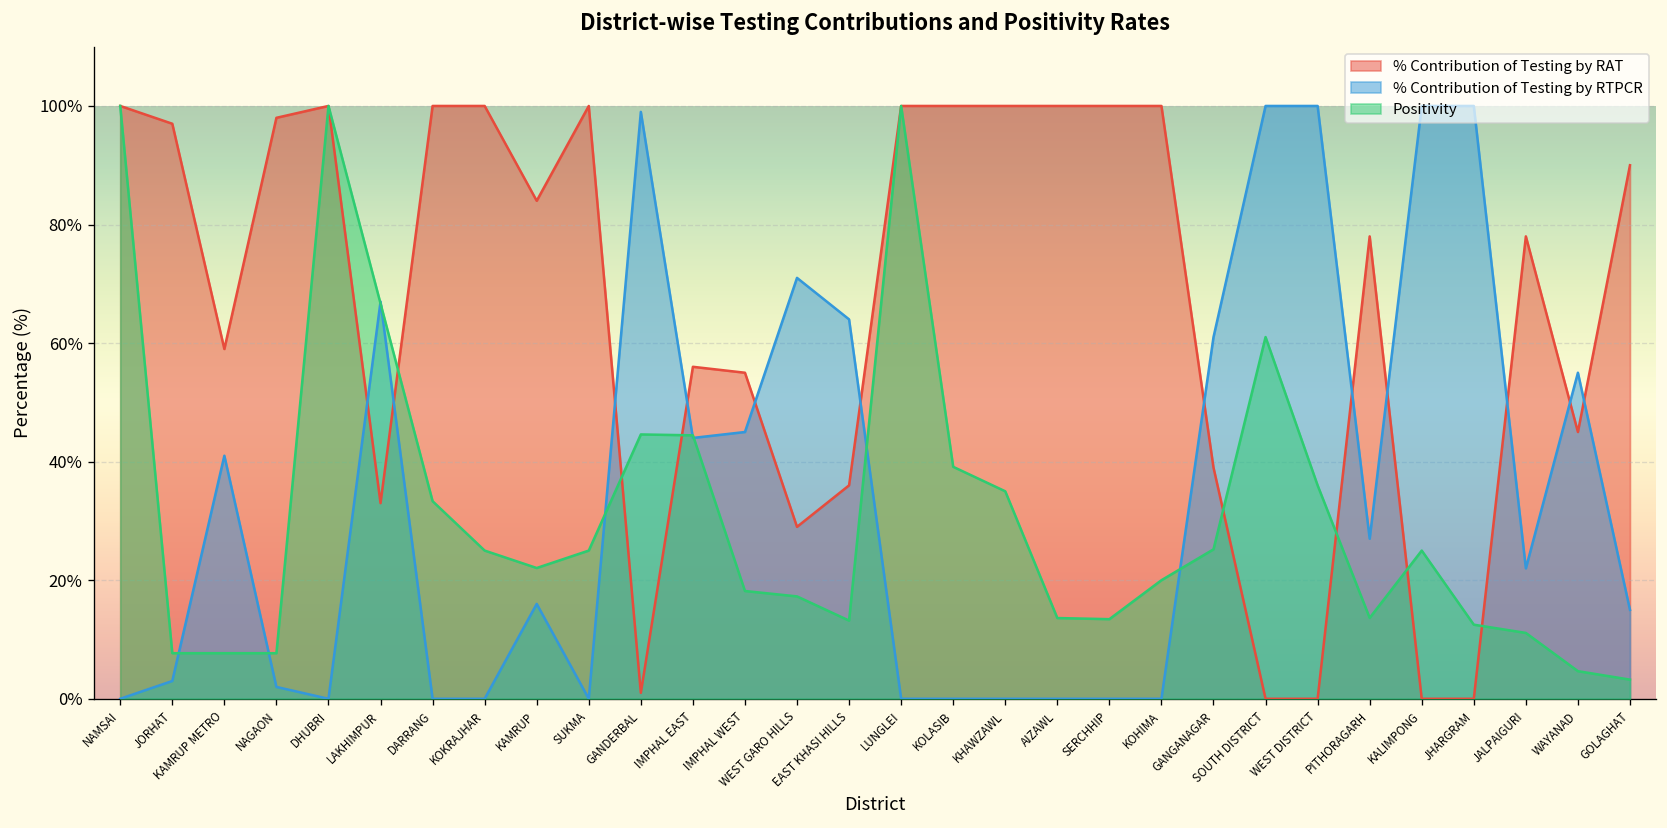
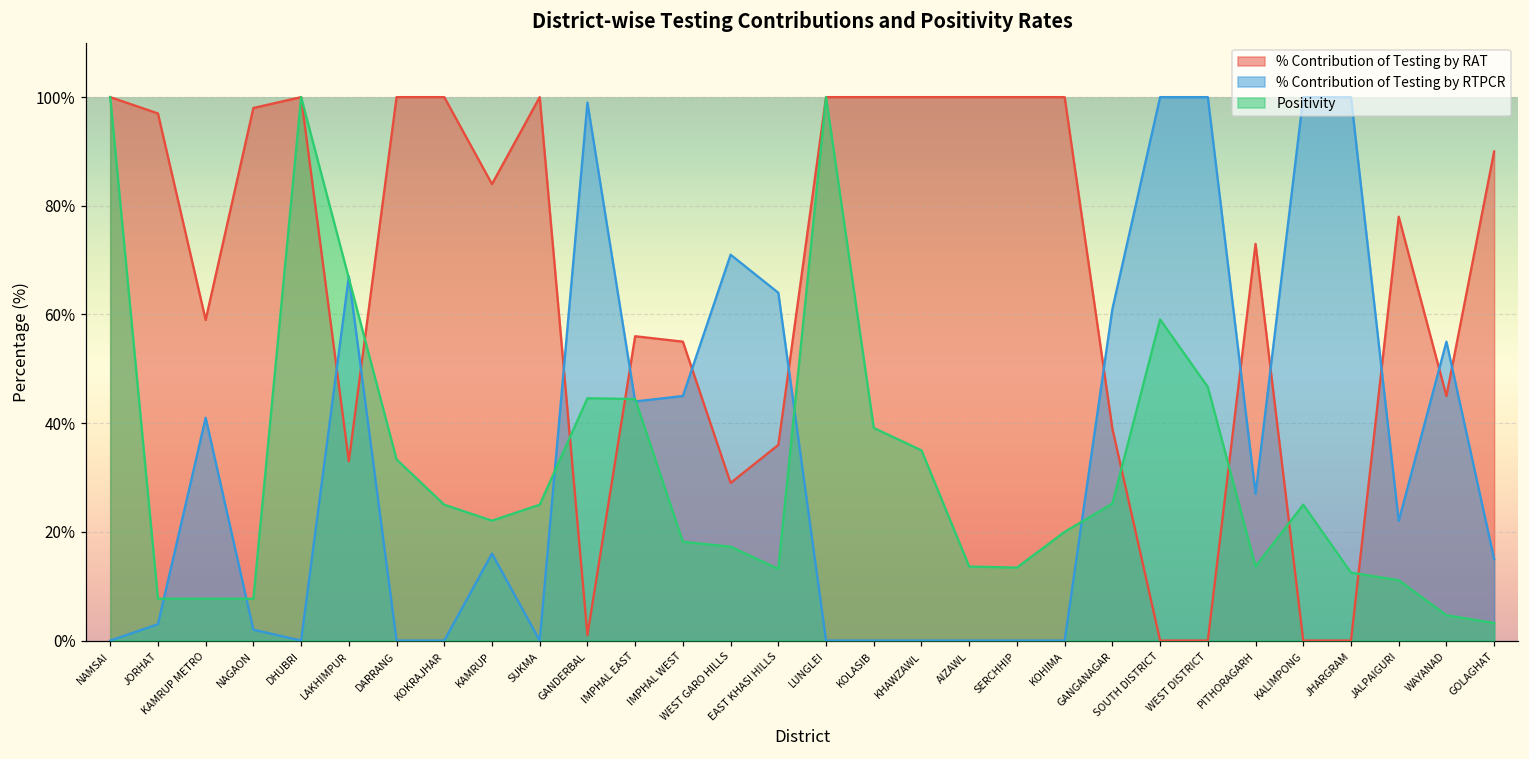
  {
    "% Contribution of Testing by RAT": {
      "JORHAT": "97%",
      "KAMRUP METRO": "59%",
      "NAGAON": "98%",
      "LAKHIMPUR": "33%",
      "DARRANG": "100%",
      "KOKRAJHAR": "100%",
      "KAMRUP": "84%",
      "SUKMA": "100%",
      "GANDERBAL": "1%",
      "IMPHAL EAST": "56%",
      "IMPHAL WEST": "55%",
      "WEST GARO HILLS": "29%",
      "EAST KHASI HILLS": "36%",
      "KOLASIB": "100%",
      "KHAWZAWL": "100%",
      "AIZAWL": "100%",
      "SERCHHIP": "100%",
      "KOHIMA": "100%",
      "GANGANAGAR": "39%",
      "SOUTH DISTRICT": "0%",
      "WEST DISTRICT": "0%",
-     "PITHORAGARH": "78%",
+     "PITHORAGARH": "73%",
      "KALIMPONG": "0%",
      "JHARGRAM": "0%",
      "JALPAIGURI": "78%",
      "WAYANAD": "45%",
      "GOLAGHAT": "90%"
    },
    "% Contribution of Testing by RTPCR": {
      "NAMSAI": "0%",
      "JORHAT": "3%",
      "KAMRUP METRO": "41%",
      "NAGAON": "2%",
      "DHUBRI": "0%",
      "DARRANG": "0%",
      "KOKRAJHAR": "0%",
      "KAMRUP": "16%",
      "SUKMA": "0%",
      "GANDERBAL": "99%",
      "IMPHAL WEST": "45%",
      "WEST GARO HILLS": "71%",
      "EAST KHASI HILLS": "64%",
      "LUNGLEI": "0%",
      "KOLASIB": "0%",
      "KHAWZAWL": "0%",
      "AIZAWL": "0%",
      "SERCHHIP": "0%",
      "KOHIMA": "0%",
      "GANGANAGAR": "61%",
      "SOUTH DISTRICT": "100%",
      "WEST DISTRICT": "100%",
      "PITHORAGARH": "27%",
      "JALPAIGURI": "22%",
      "WAYANAD": "55%",
      "GOLAGHAT": "15%"
    },
    "Positivity": {
      "JORHAT": "8%",
      "KAMRUP METRO": "8%",
      "NAGAON": "8%",
      "DARRANG": "33%",
      "KOKRAJHAR": "25%",
      "KAMRUP": "22%",
      "SUKMA": "25%",
      "GANDERBAL": "45%",
      "IMPHAL WEST": "18%",
      "WEST GARO HILLS": "17%",
      "EAST KHASI HILLS": "13%",
      "KOLASIB": "39%",
      "KHAWZAWL": "35%",
      "AIZAWL": "14%",
      "SERCHHIP": "13%",
      "KOHIMA": "20%",
      "GANGANAGAR": "25%",
-     "SOUTH DISTRICT": "61%",
-     "WEST DISTRICT": "36%",
+     "SOUTH DISTRICT": "59%",
+     "WEST DISTRICT": "47%",
      "PITHORAGARH": "14%",
      "KALIMPONG": "25%",
      "JHARGRAM": "13%",
      "JALPAIGURI": "11%",
      "WAYANAD": "5%",
      "GOLAGHAT": "3%"
    }
  }
